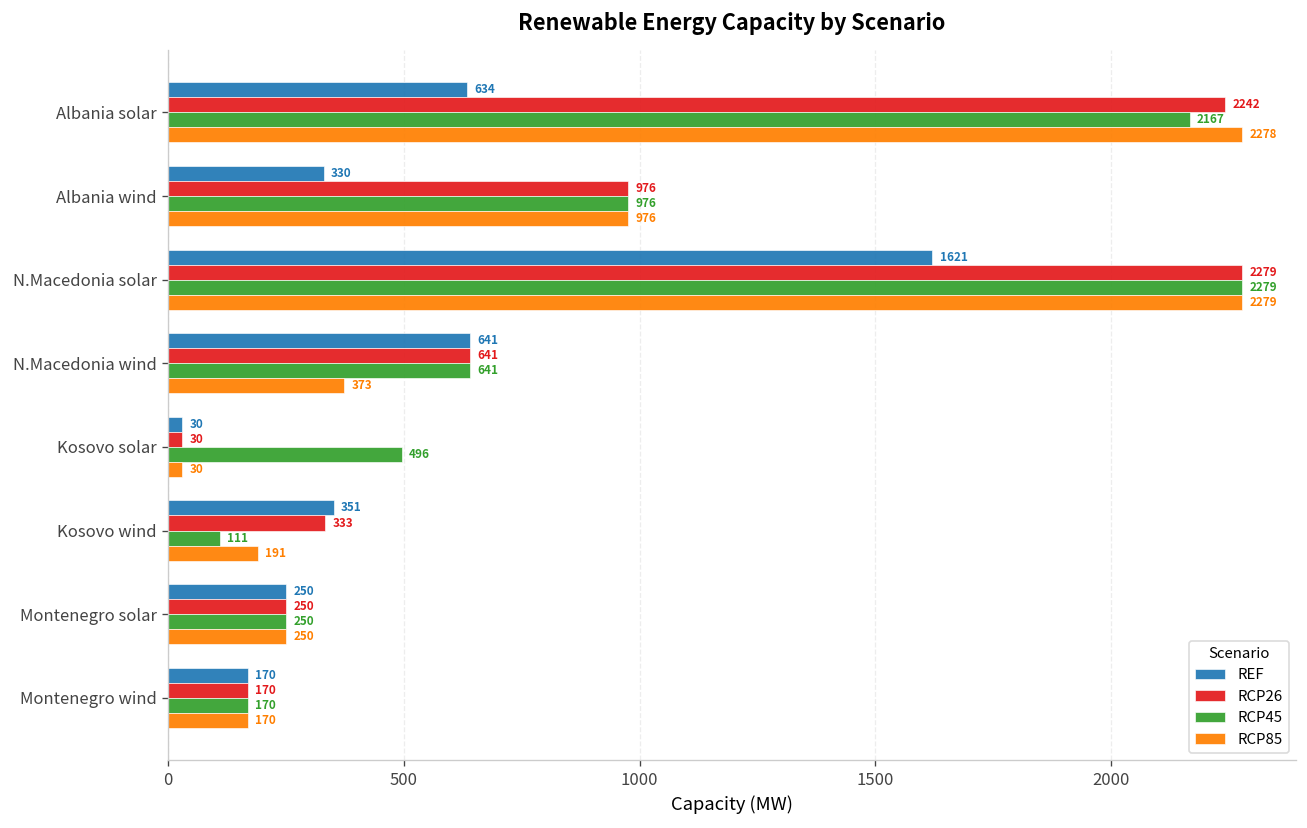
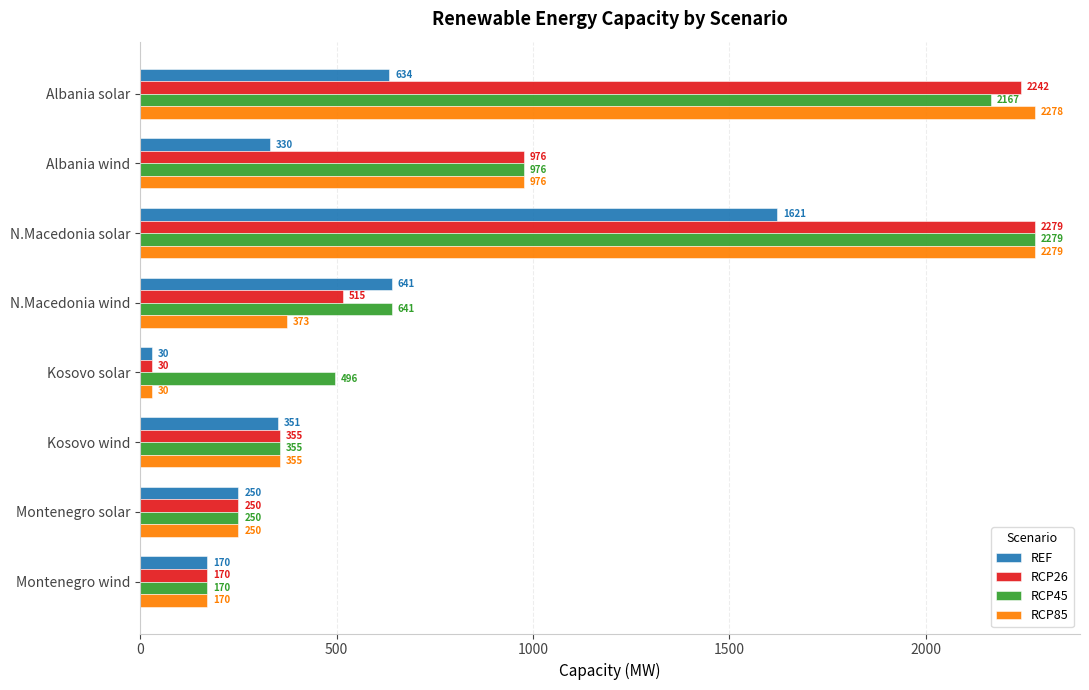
  {
    "REF": {
      "Albania solar": 634,
      "Albania wind": 330,
      "N.Macedonia solar": 1621,
      "N.Macedonia wind": 641,
      "Kosovo solar": 30,
      "Kosovo wind": 351,
      "Montenegro solar": 250,
      "Montenegro wind": 170
    },
    "RCP26": {
      "Albania solar": 2242,
      "Albania wind": 976,
      "N.Macedonia solar": 2279,
-     "N.Macedonia wind": 641,
+     "N.Macedonia wind": 515,
      "Kosovo solar": 30,
-     "Kosovo wind": 333,
+     "Kosovo wind": 355,
      "Montenegro solar": 250,
      "Montenegro wind": 170
    },
    "RCP45": {
      "Albania solar": 2167,
      "Albania wind": 976,
      "N.Macedonia solar": 2279,
      "N.Macedonia wind": 641,
      "Kosovo solar": 496,
-     "Kosovo wind": 111,
+     "Kosovo wind": 355,
      "Montenegro solar": 250,
      "Montenegro wind": 170
    },
    "RCP85": {
      "Albania solar": 2278,
      "Albania wind": 976,
      "N.Macedonia solar": 2279,
      "N.Macedonia wind": 373,
      "Kosovo solar": 30,
-     "Kosovo wind": 191,
+     "Kosovo wind": 355,
      "Montenegro solar": 250,
      "Montenegro wind": 170
    }
  }
